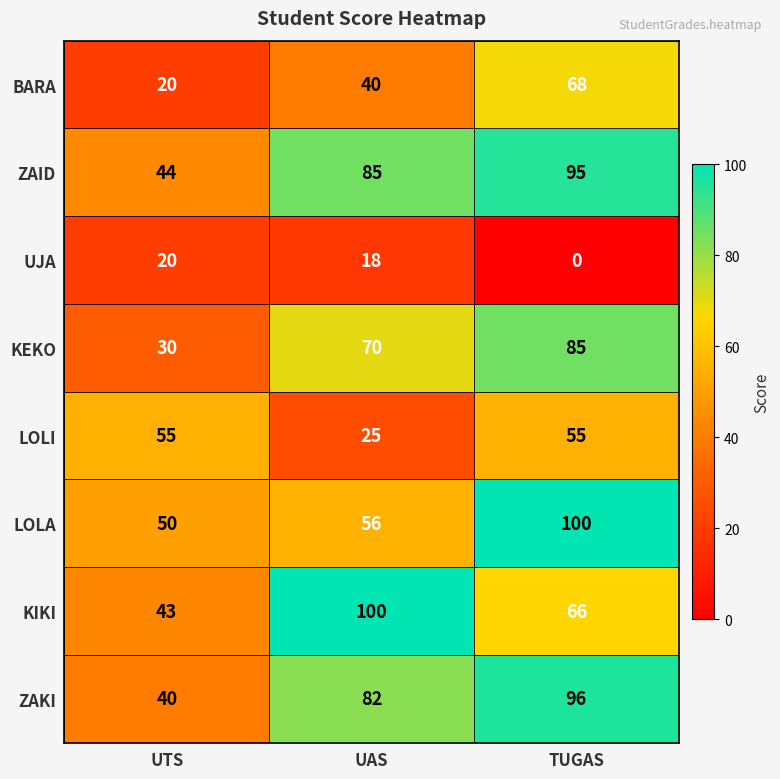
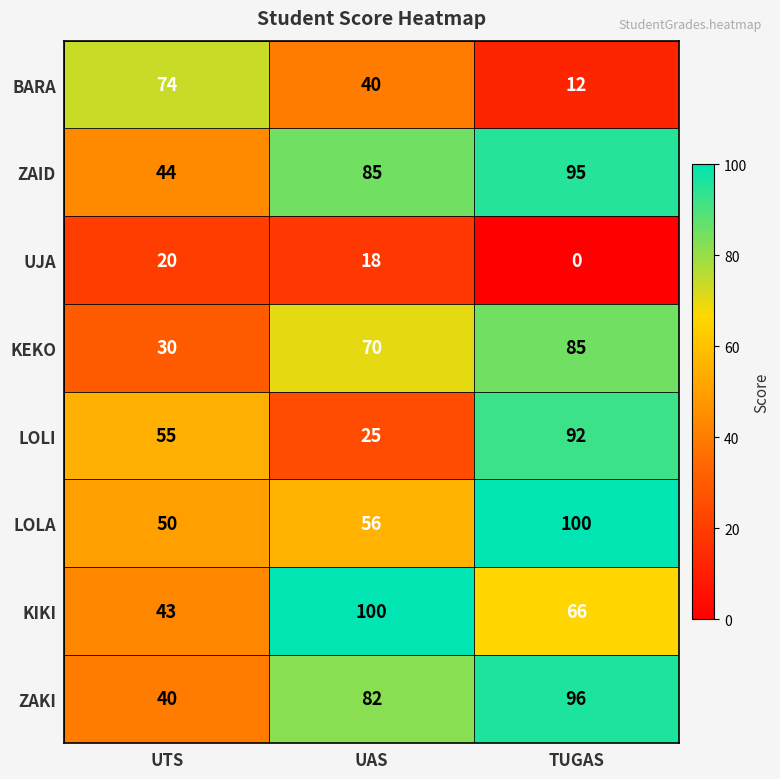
  {
    "BARA": {
-     "UTS": 20,
+     "UTS": 74,
      "UAS": 40,
-     "TUGAS": 68
+     "TUGAS": 12
    },
    "ZAID": {
      "UTS": 44,
      "UAS": 85,
      "TUGAS": 95
    },
    "UJA": {
      "UTS": 20,
      "UAS": 18,
      "TUGAS": 0
    },
    "KEKO": {
      "UTS": 30,
      "UAS": 70,
      "TUGAS": 85
    },
    "LOLI": {
      "UTS": 55,
      "UAS": 25,
-     "TUGAS": 55
+     "TUGAS": 92
    },
    "LOLA": {
      "UTS": 50,
      "UAS": 56,
      "TUGAS": 100
    },
    "KIKI": {
      "UTS": 43,
      "UAS": 100,
      "TUGAS": 66
    },
    "ZAKI": {
      "UTS": 40,
      "UAS": 82,
      "TUGAS": 96
    }
  }
